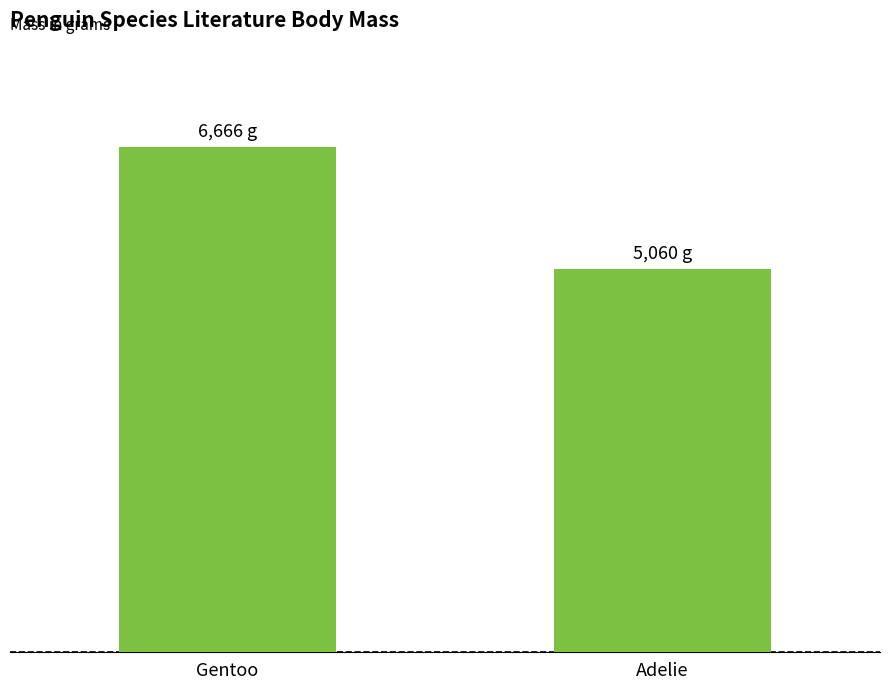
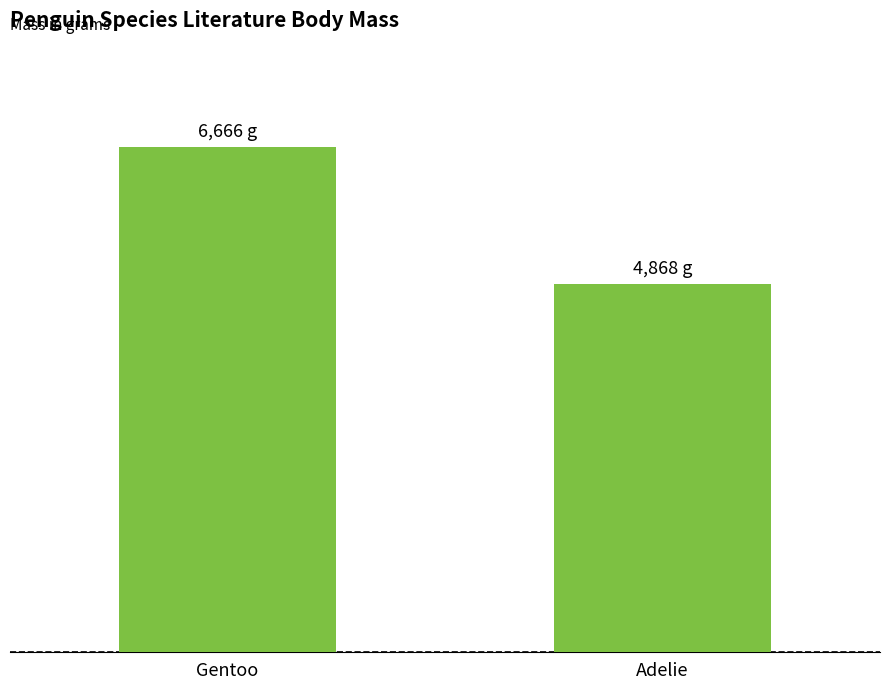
  {
    "Gentoo": "6,666",
-   "Adelie": "5,060"
+   "Adelie": "4,868"
  }
